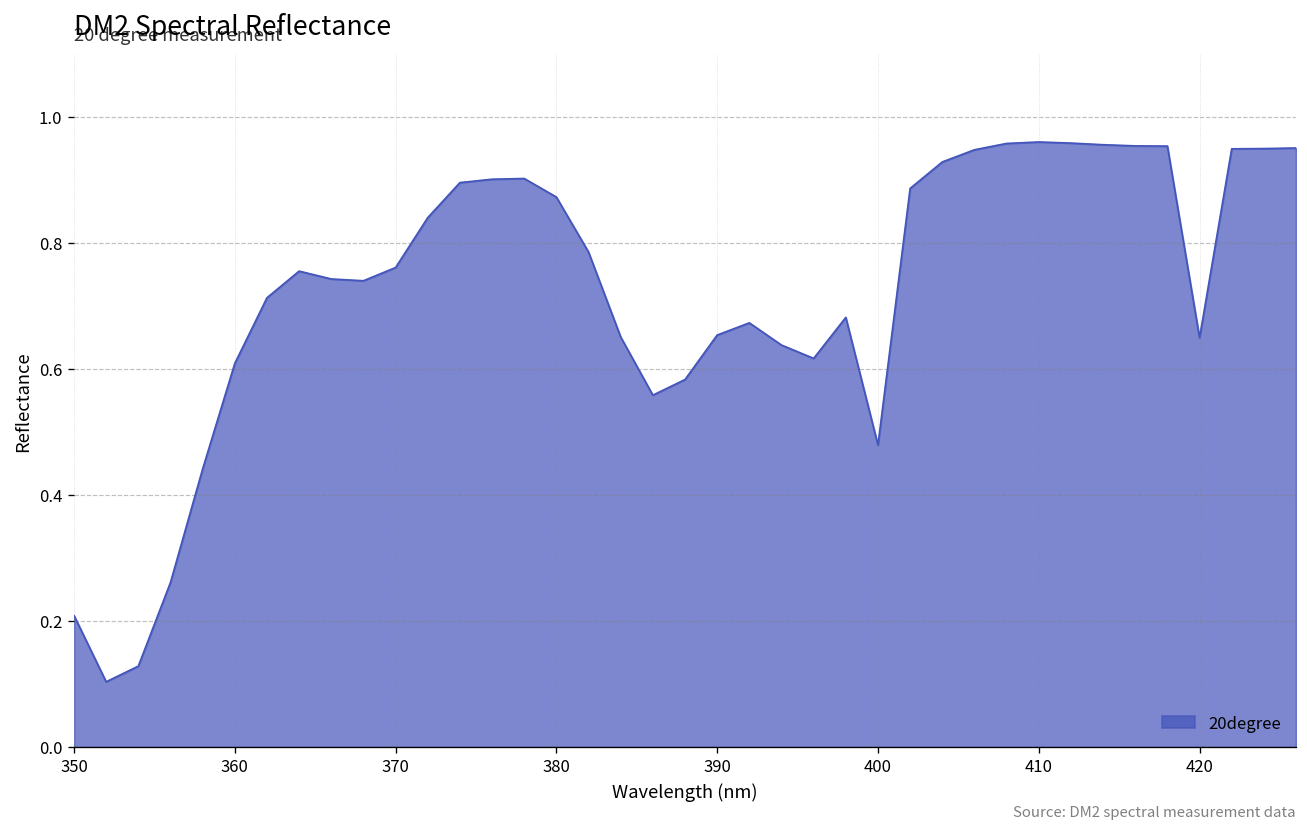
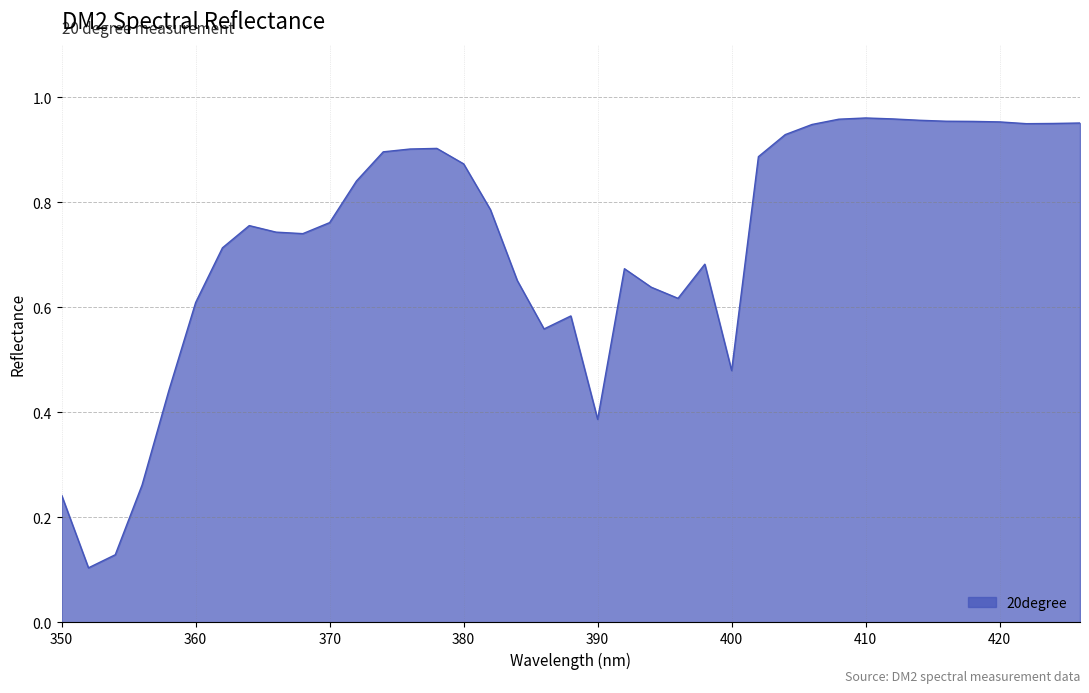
  {
-   "350": 0.21,
+   "350": 0.24,
    "360": 0.61,
    "370": 0.76,
    "380": 0.87,
-   "390": 0.65,
+   "390": 0.39,
    "400": 0.48,
    "410": 0.96,
-   "420": 0.65
+   "420": 0.95
  }
